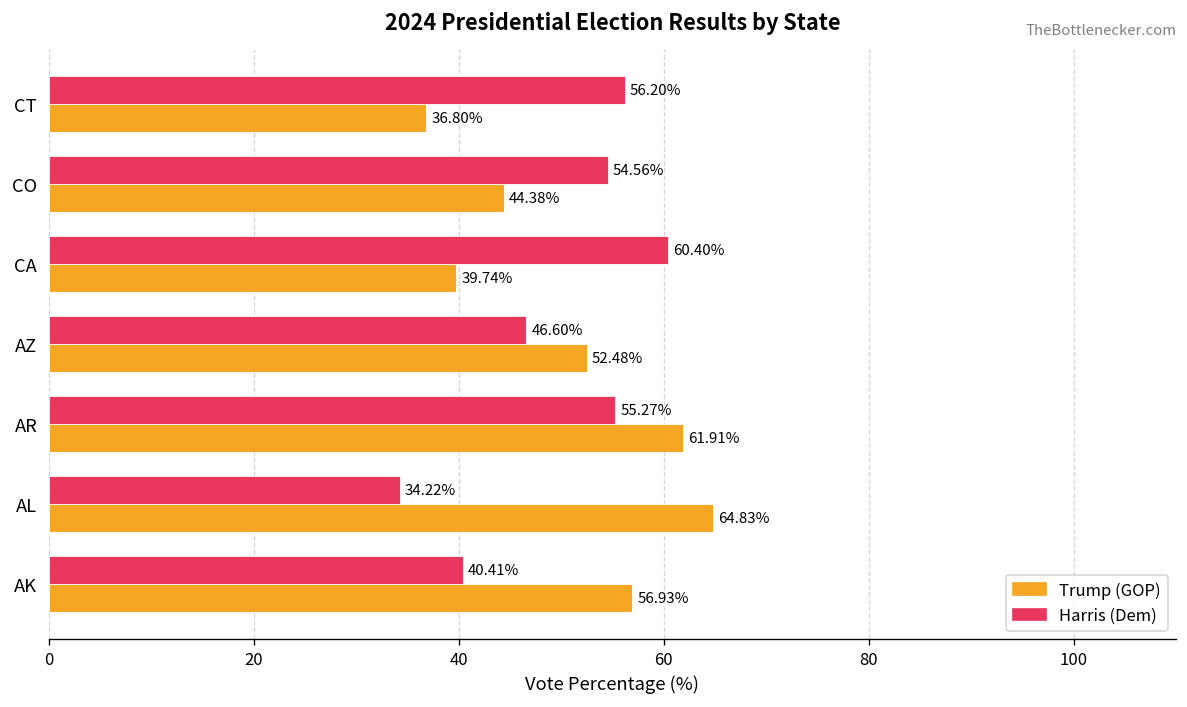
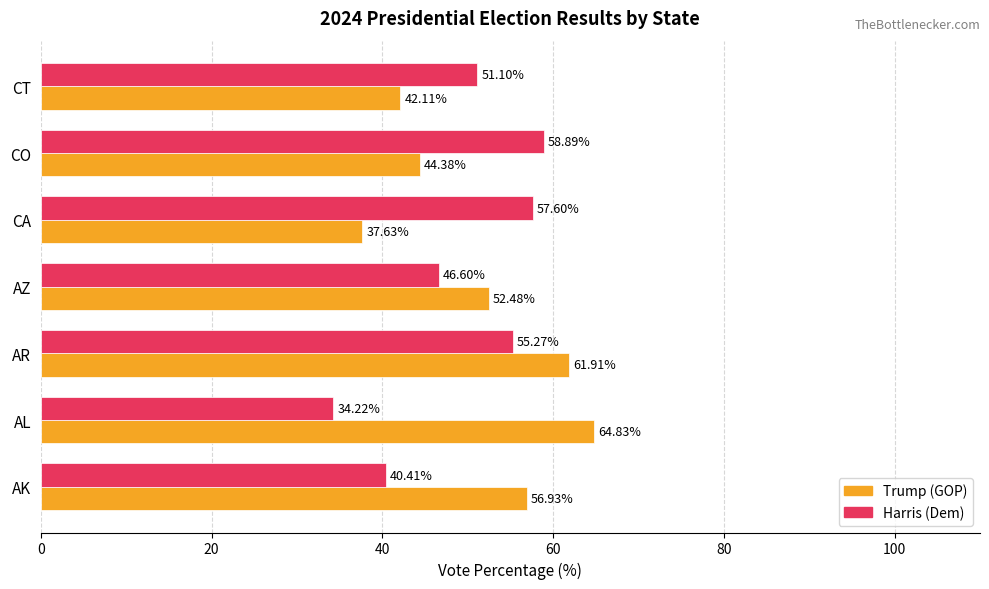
  {
    "Trump (GOP)": {
-     "CT": "36.80%",
+     "CT": "42.11%",
      "CO": "44.38%",
-     "CA": "39.74%",
+     "CA": "37.63%",
      "AZ": "52.48%",
      "AR": "61.91%",
      "AL": "64.83%",
      "AK": "56.93%"
    },
    "Harris (Dem)": {
-     "CT": "56.20%",
-     "CO": "54.56%",
-     "CA": "60.40%",
+     "CT": "51.10%",
+     "CO": "58.89%",
+     "CA": "57.60%",
      "AZ": "46.60%",
      "AR": "55.27%",
      "AL": "34.22%",
      "AK": "40.41%"
    }
  }
